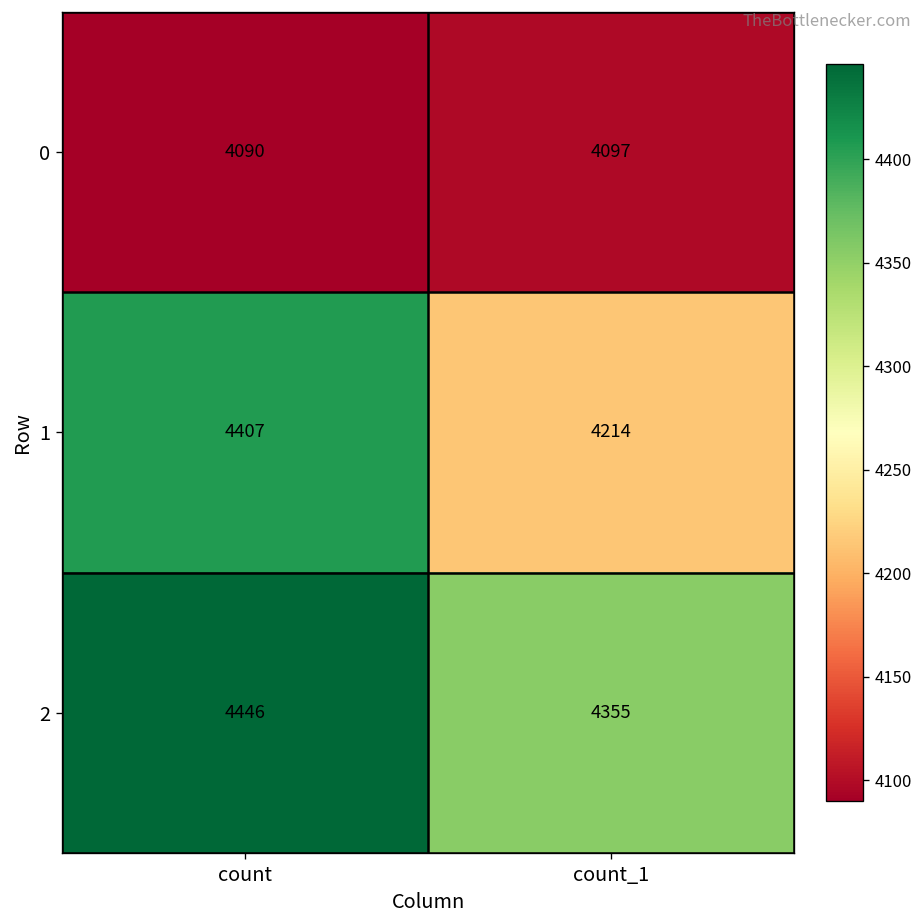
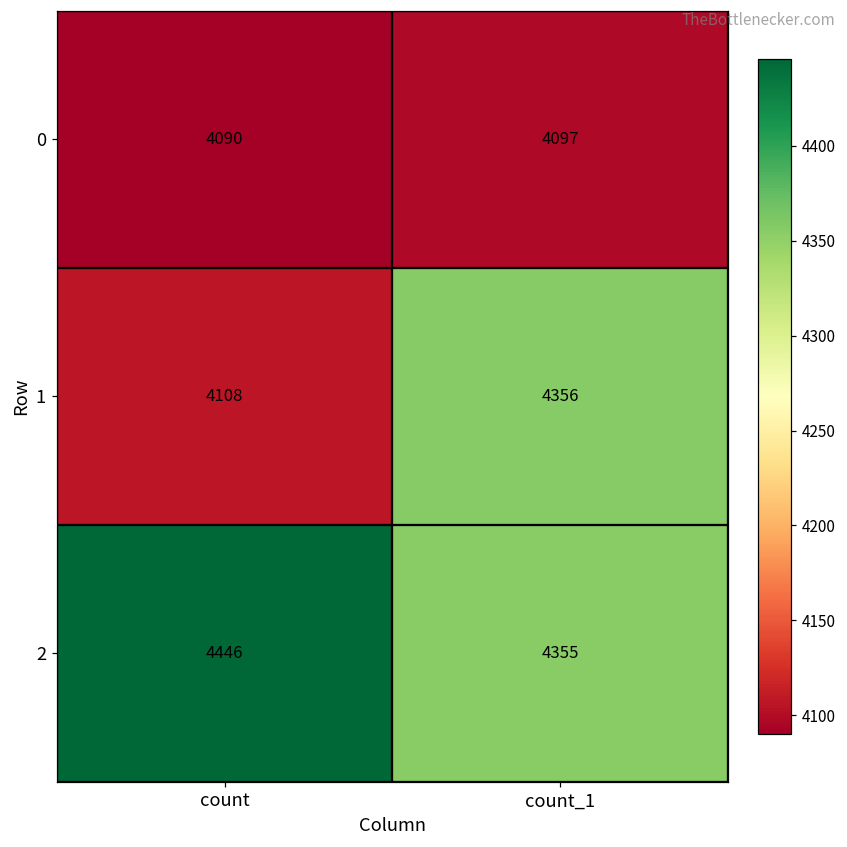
  {
    "0": {
      "count": 4090,
      "count_1": 4097
    },
    "1": {
-     "count": 4407,
-     "count_1": 4214
+     "count": 4108,
+     "count_1": 4356
    },
    "2": {
      "count": 4446,
      "count_1": 4355
    }
  }
